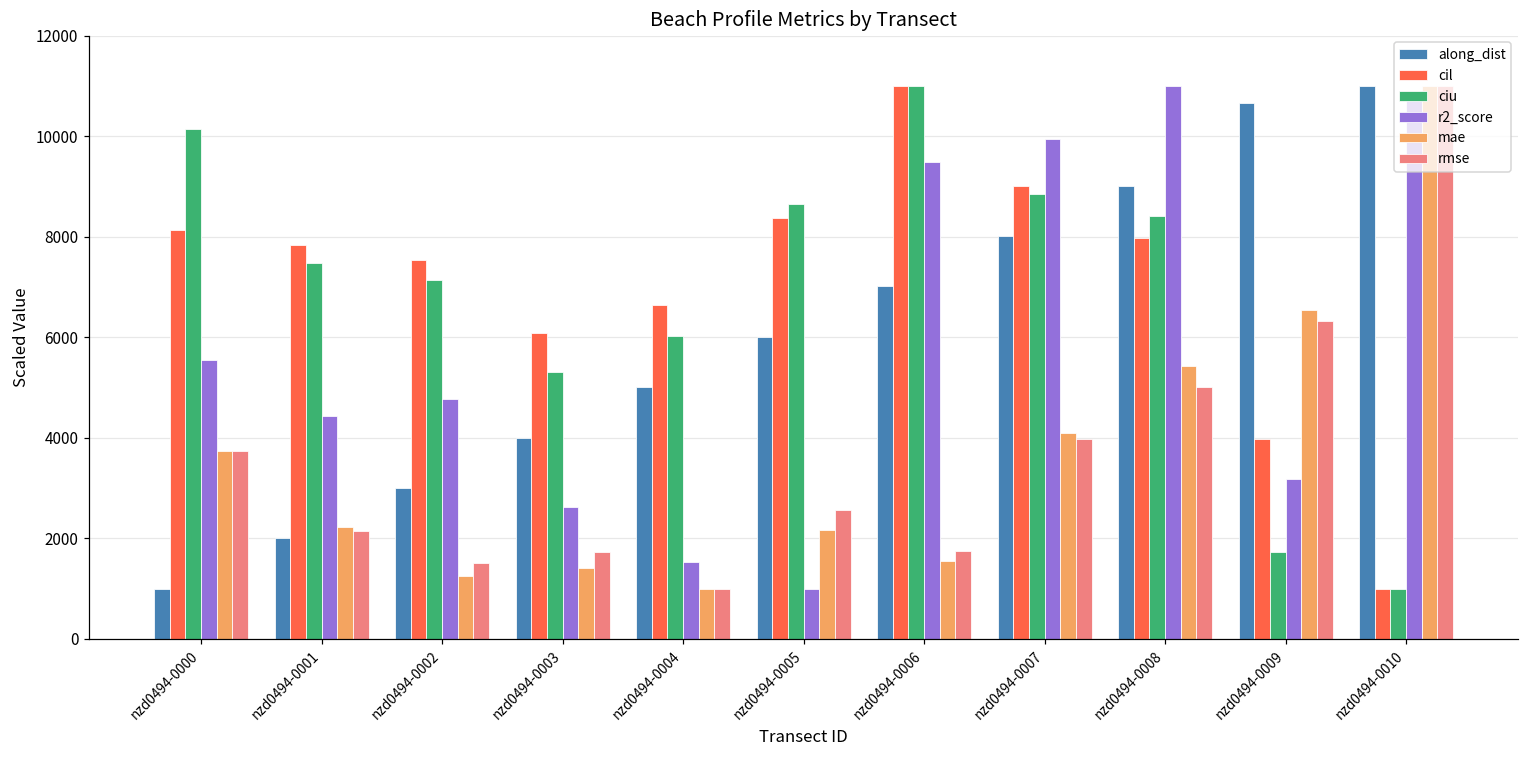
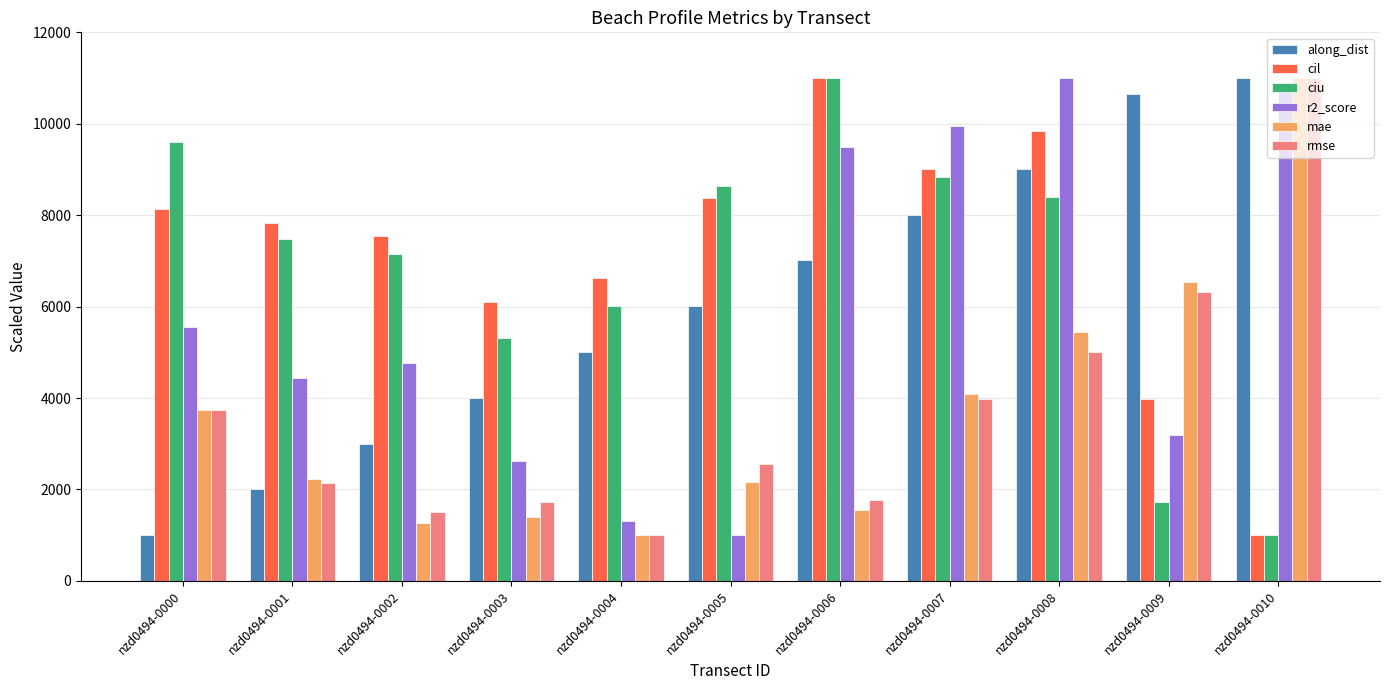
  {
    "along_dist": {
      "nzd0494-0000": 1000,
      "nzd0494-0001": 2000,
      "nzd0494-0002": 3000,
      "nzd0494-0003": 4000,
      "nzd0494-0004": 5000,
      "nzd0494-0005": 6000,
      "nzd0494-0006": 7000,
      "nzd0494-0007": 8000,
      "nzd0494-0008": 9000,
      "nzd0494-0009": 10700,
      "nzd0494-0010": 11000
    },
    "cil": {
      "nzd0494-0000": 8100,
      "nzd0494-0001": 7800,
      "nzd0494-0002": 7500,
      "nzd0494-0003": 6100,
      "nzd0494-0004": 6600,
      "nzd0494-0005": 8400,
      "nzd0494-0006": 11000,
      "nzd0494-0007": 9000,
-     "nzd0494-0008": 8000,
+     "nzd0494-0008": 9800,
      "nzd0494-0009": 4000,
      "nzd0494-0010": 1000
    },
    "ciu": {
-     "nzd0494-0000": 10100,
+     "nzd0494-0000": 9600,
      "nzd0494-0001": 7500,
      "nzd0494-0002": 7100,
      "nzd0494-0003": 5300,
      "nzd0494-0004": 6000,
      "nzd0494-0005": 8600,
      "nzd0494-0006": 11000,
      "nzd0494-0007": 8800,
      "nzd0494-0008": 8400,
      "nzd0494-0009": 1700,
      "nzd0494-0010": 1000
    },
    "r2_score": {
      "nzd0494-0000": 5500,
      "nzd0494-0001": 4400,
      "nzd0494-0002": 4800,
      "nzd0494-0003": 2600,
-     "nzd0494-0004": 1500,
+     "nzd0494-0004": 1300,
      "nzd0494-0005": 1000,
      "nzd0494-0006": 9500,
      "nzd0494-0007": 9900,
      "nzd0494-0008": 11000,
      "nzd0494-0009": 3200
    }
  }
